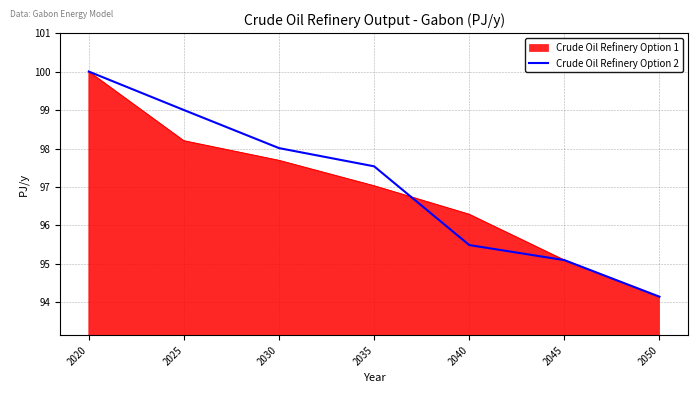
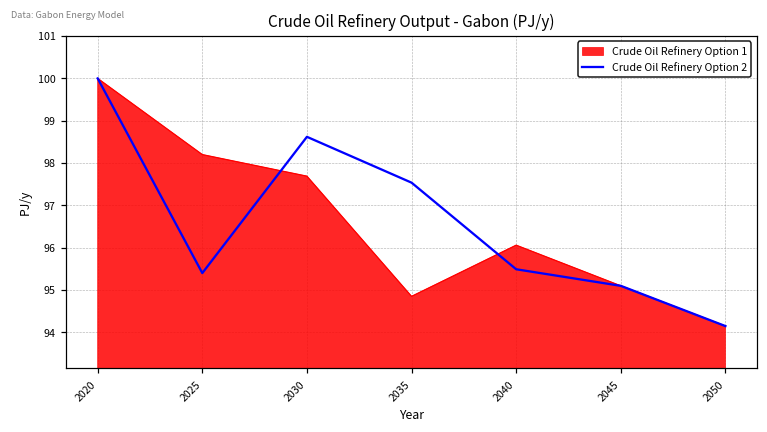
  {
    "Crude Oil Refinery Option 1": {
      "2025": 98.2,
      "2030": 97.7,
-     "2035": 97.0,
-     "2040": 96.3
+     "2035": 94.9,
+     "2040": 96.1
    },
    "Crude Oil Refinery Option 2": {
-     "2025": 99.0,
-     "2030": 98.0,
+     "2025": 95.4,
+     "2030": 98.6,
      "2035": 97.5,
      "2040": 95.5
    }
  }
